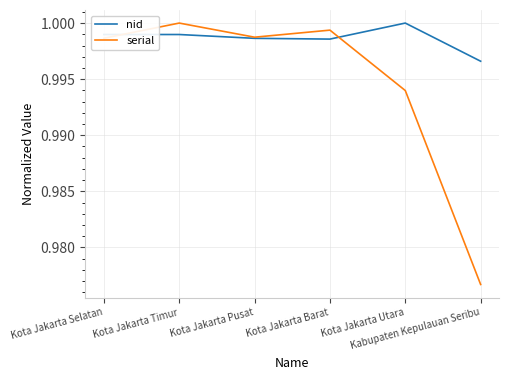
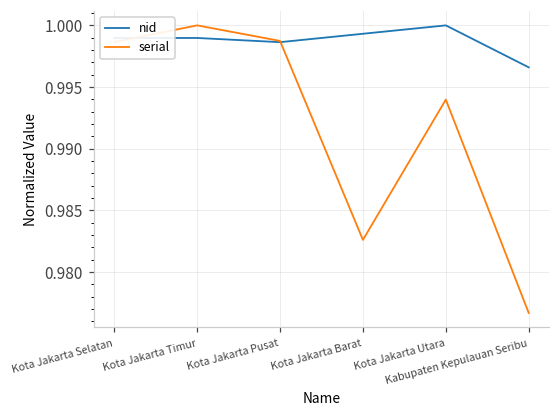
  {
    "nid": {
      "Kota Jakarta Timur": 0.9990,
-     "Kota Jakarta Barat": 0.9986,
+     "Kota Jakarta Barat": 0.9993,
      "Kota Jakarta Utara": 1.0000,
      "Kabupaten Kepulauan Seribu": 0.9966
    },
    "serial": {
      "Kota Jakarta Timur": 1.0000,
-     "Kota Jakarta Barat": 0.9994,
+     "Kota Jakarta Barat": 0.9826,
      "Kota Jakarta Utara": 0.9940,
      "Kabupaten Kepulauan Seribu": 0.9767
    }
  }
